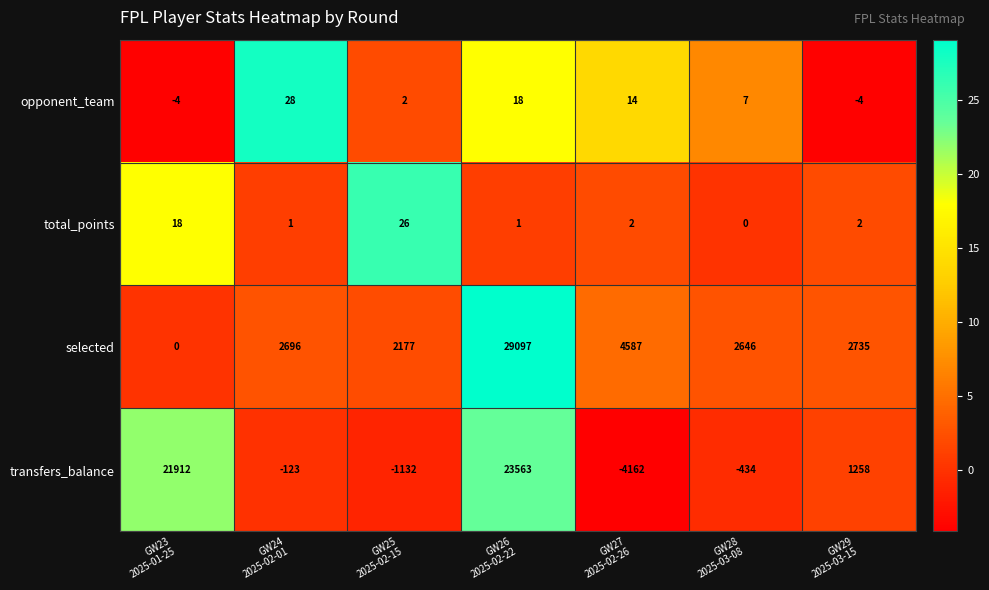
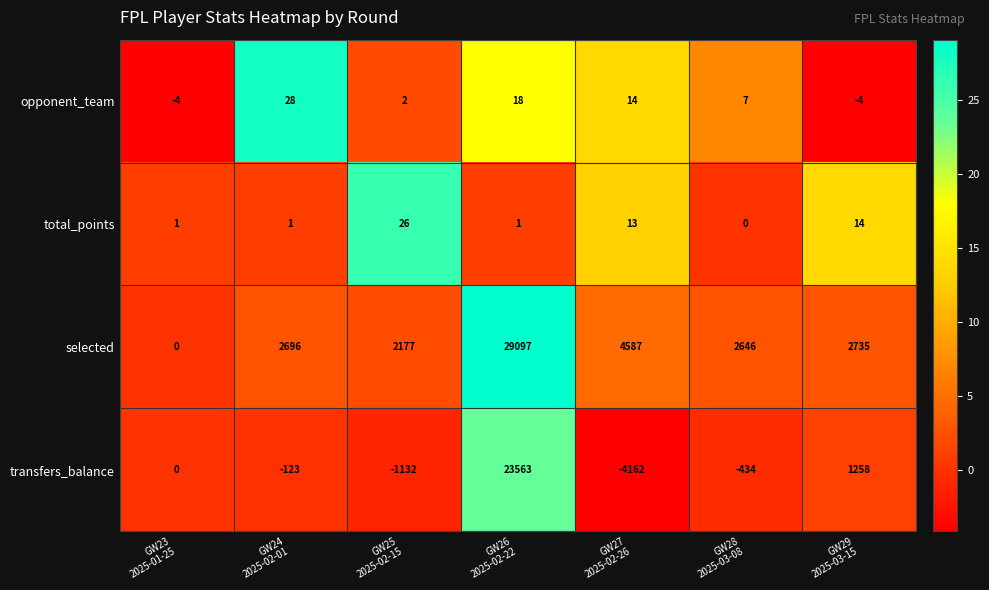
  {
    "opponent_team": {
      "GW23 2025-01-25": -4,
      "GW24 2025-02-01": 28,
      "GW25 2025-02-15": 2,
      "GW26 2025-02-22": 18,
      "GW27 2025-02-26": 14,
      "GW28 2025-03-08": 7,
      "GW29 2025-03-15": -4
    },
    "total_points": {
-     "GW23 2025-01-25": 18,
+     "GW23 2025-01-25": 1,
      "GW24 2025-02-01": 1,
      "GW25 2025-02-15": 26,
      "GW26 2025-02-22": 1,
-     "GW27 2025-02-26": 2,
+     "GW27 2025-02-26": 13,
      "GW28 2025-03-08": 0,
-     "GW29 2025-03-15": 2
+     "GW29 2025-03-15": 14
    },
    "selected": {
      "GW23 2025-01-25": 0,
      "GW24 2025-02-01": 2696,
      "GW25 2025-02-15": 2177,
      "GW26 2025-02-22": 29097,
      "GW27 2025-02-26": 4587,
      "GW28 2025-03-08": 2646,
      "GW29 2025-03-15": 2735
    },
    "transfers_balance": {
-     "GW23 2025-01-25": 21912,
+     "GW23 2025-01-25": 0,
      "GW24 2025-02-01": -123,
      "GW25 2025-02-15": -1132,
      "GW26 2025-02-22": 23563,
      "GW27 2025-02-26": -4162,
      "GW28 2025-03-08": -434,
      "GW29 2025-03-15": 1258
    }
  }
